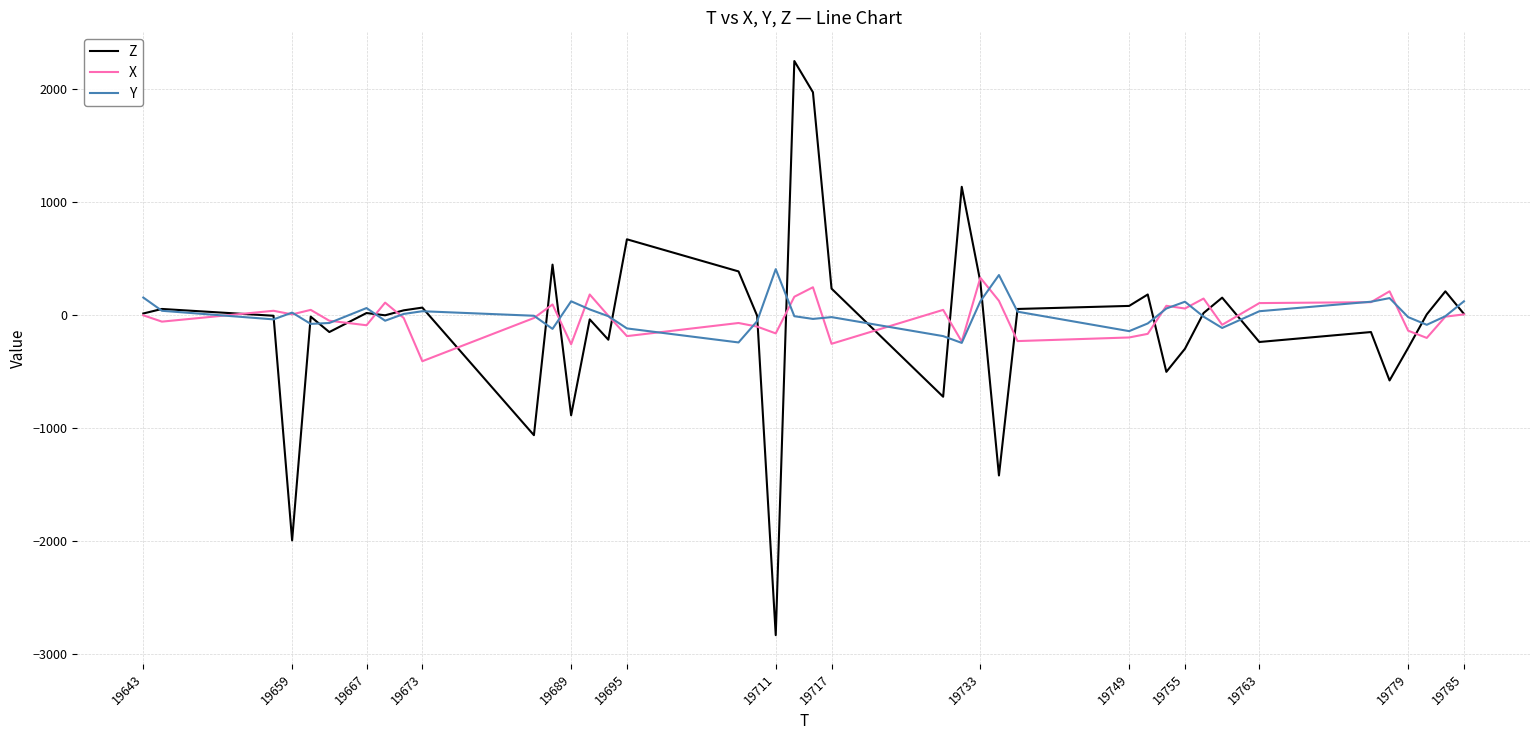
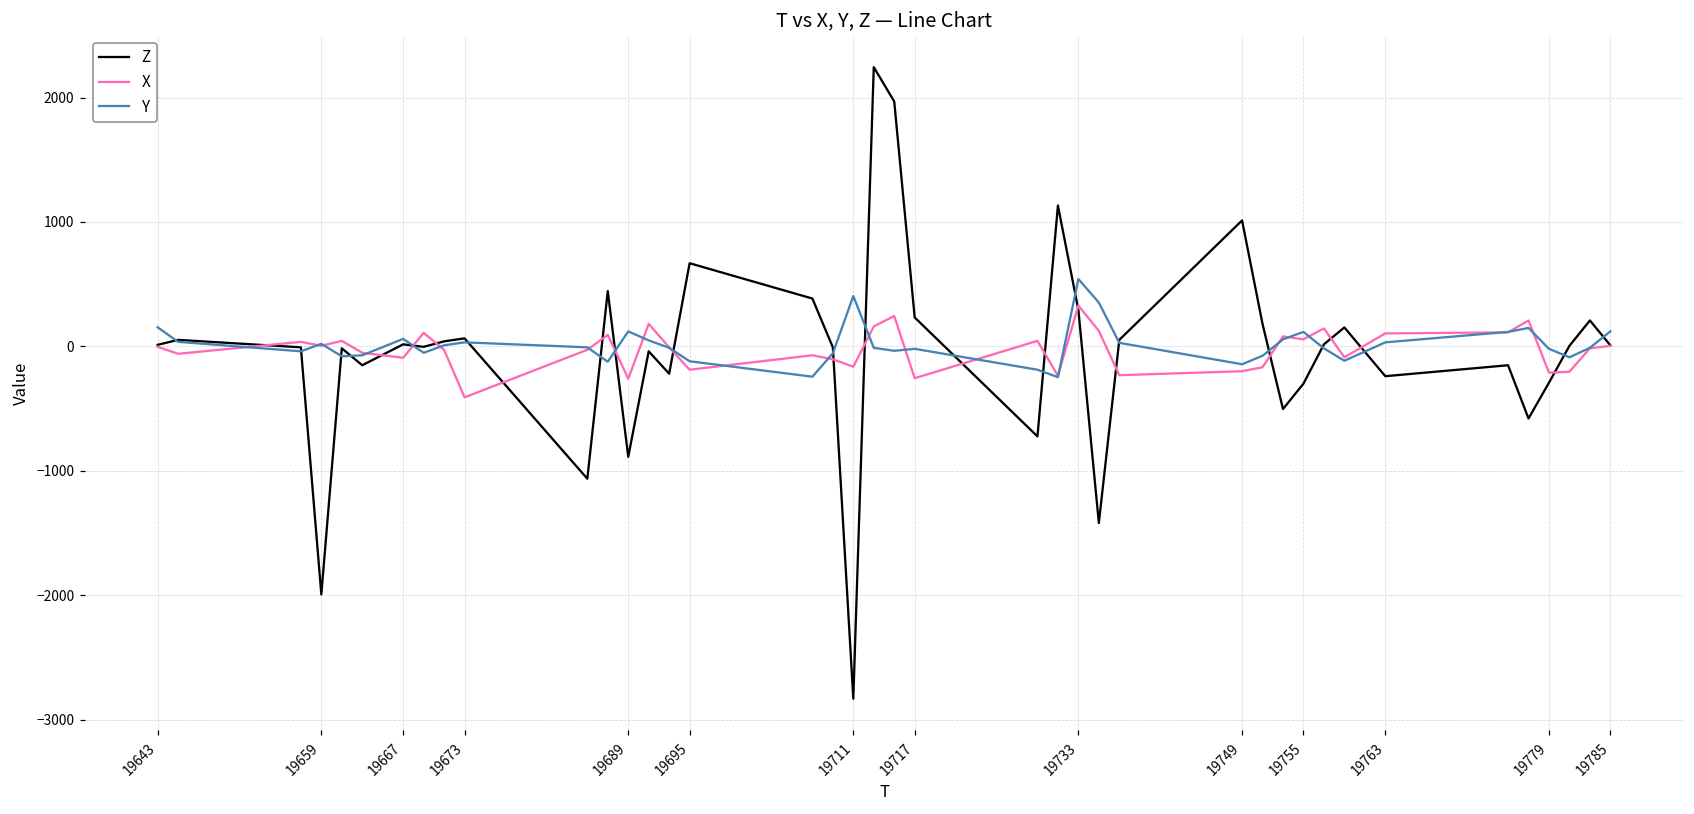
  {
    "Z": {
      "19659": -1990,
      "19667": 20,
      "19673": 60,
      "19689": -890,
      "19695": 670,
      "19711": -2830,
      "19717": 230,
      "19733": 290,
-     "19749": 80,
+     "19749": 1010,
      "19755": -300,
      "19763": -240,
      "19779": -290
    },
    "X": {
      "19667": -90,
      "19673": -410,
      "19689": -260,
      "19695": -190,
      "19711": -160,
      "19717": -260,
      "19733": 330,
      "19749": -200,
      "19755": 60,
      "19763": 100,
-     "19779": -140
+     "19779": -210
    },
    "Y": {
      "19643": 150,
      "19667": 60,
      "19673": 30,
      "19689": 120,
      "19695": -120,
      "19711": 400,
      "19717": -20,
-     "19733": 120,
+     "19733": 540,
      "19749": -140,
      "19755": 120,
      "19763": 30,
      "19779": -20,
      "19785": 120
    }
  }
